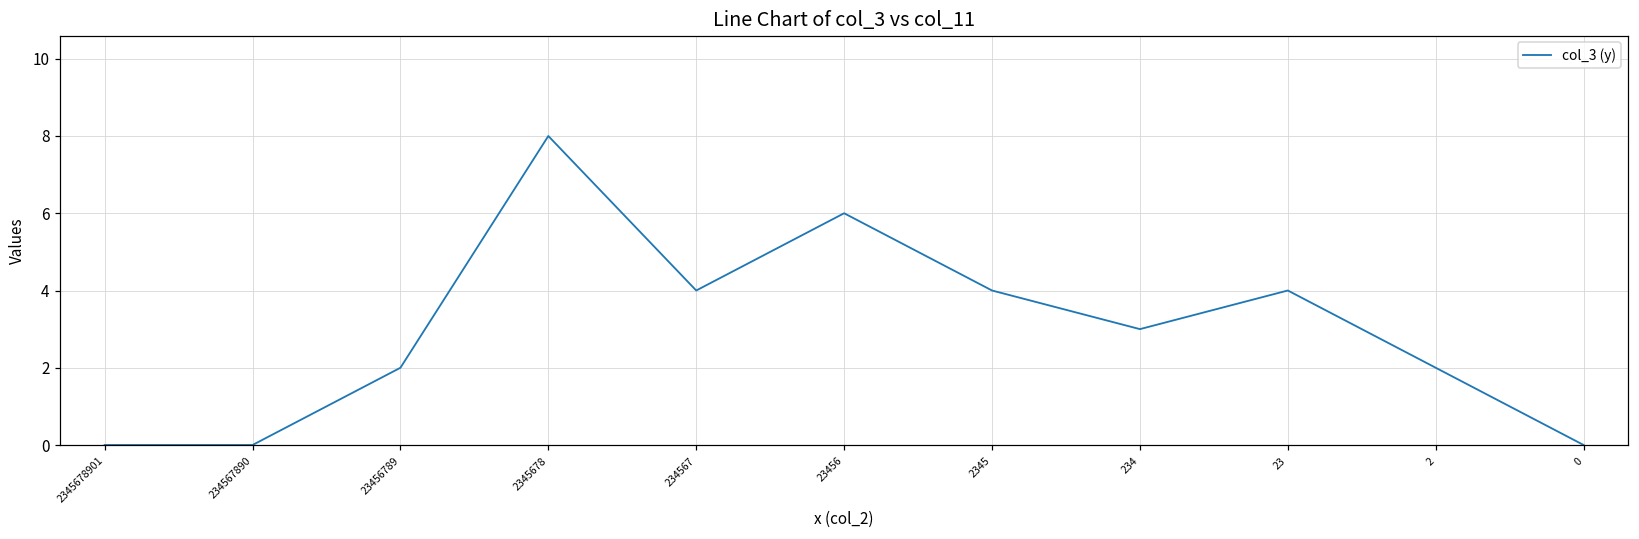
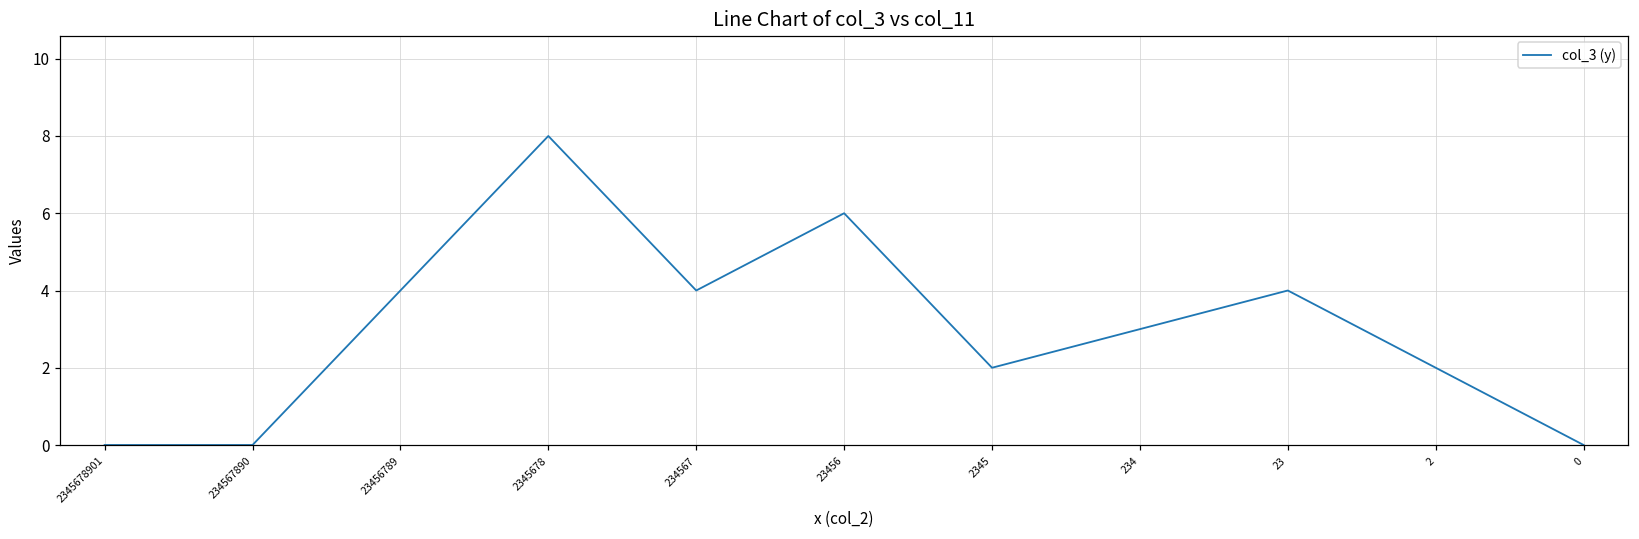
  {
    "2345678901": 0,
    "234567890": 0,
-   "23456789": 2,
+   "23456789": 4,
    "2345678": 8,
    "234567": 4,
    "23456": 6,
-   "2345": 4,
+   "2345": 2,
    "234": 3,
    "23": 4,
    "2": 2,
    "0": 0
  }
